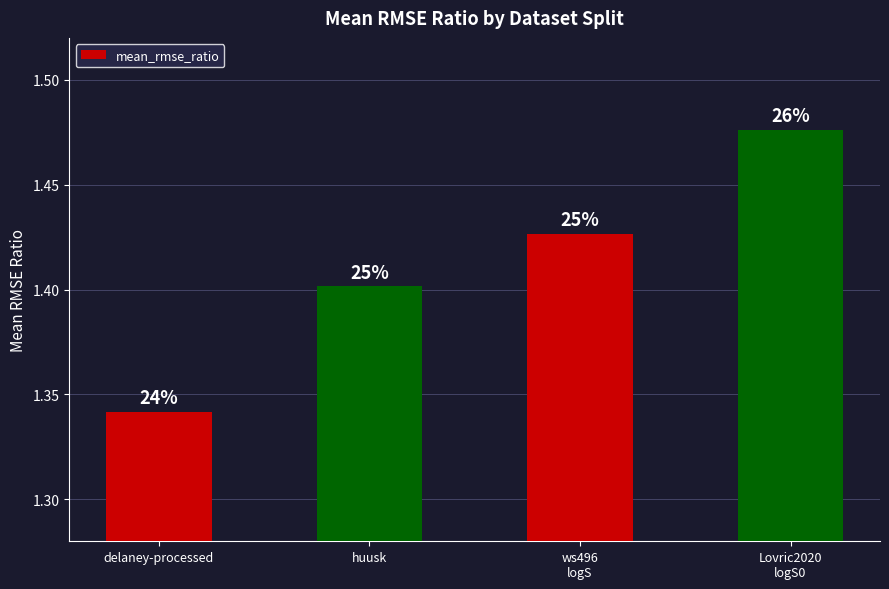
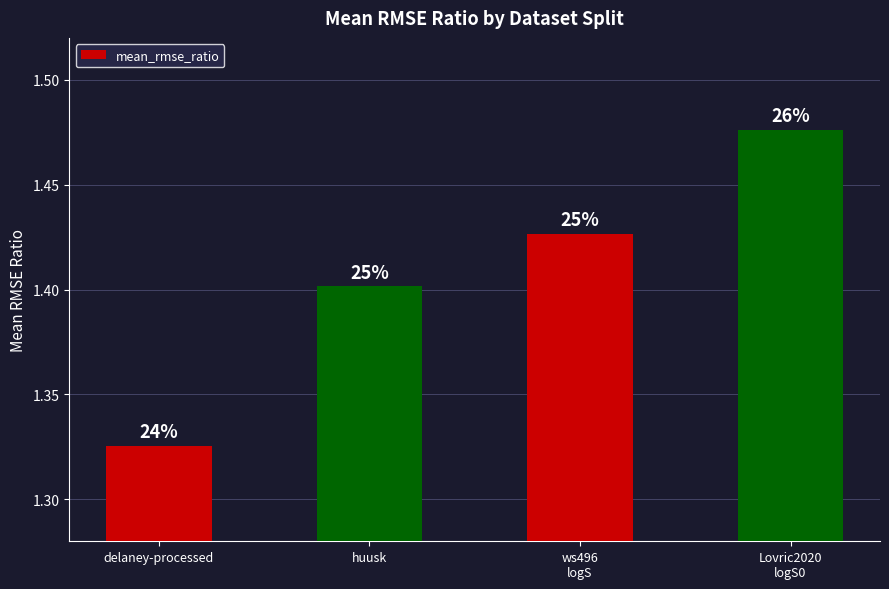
  {
-   "delaney-processed": 1.342
+   "delaney-processed": 1.326
  }
